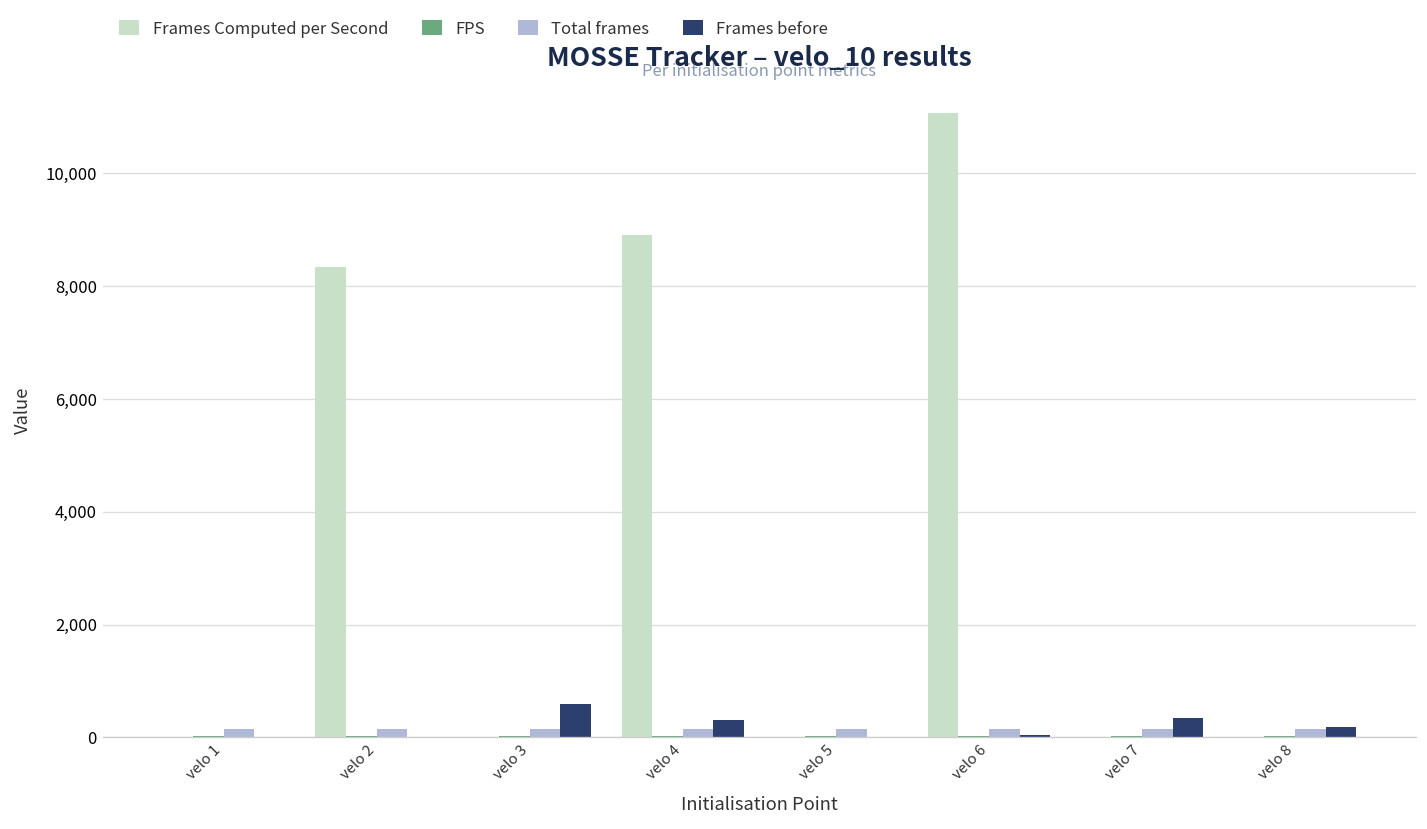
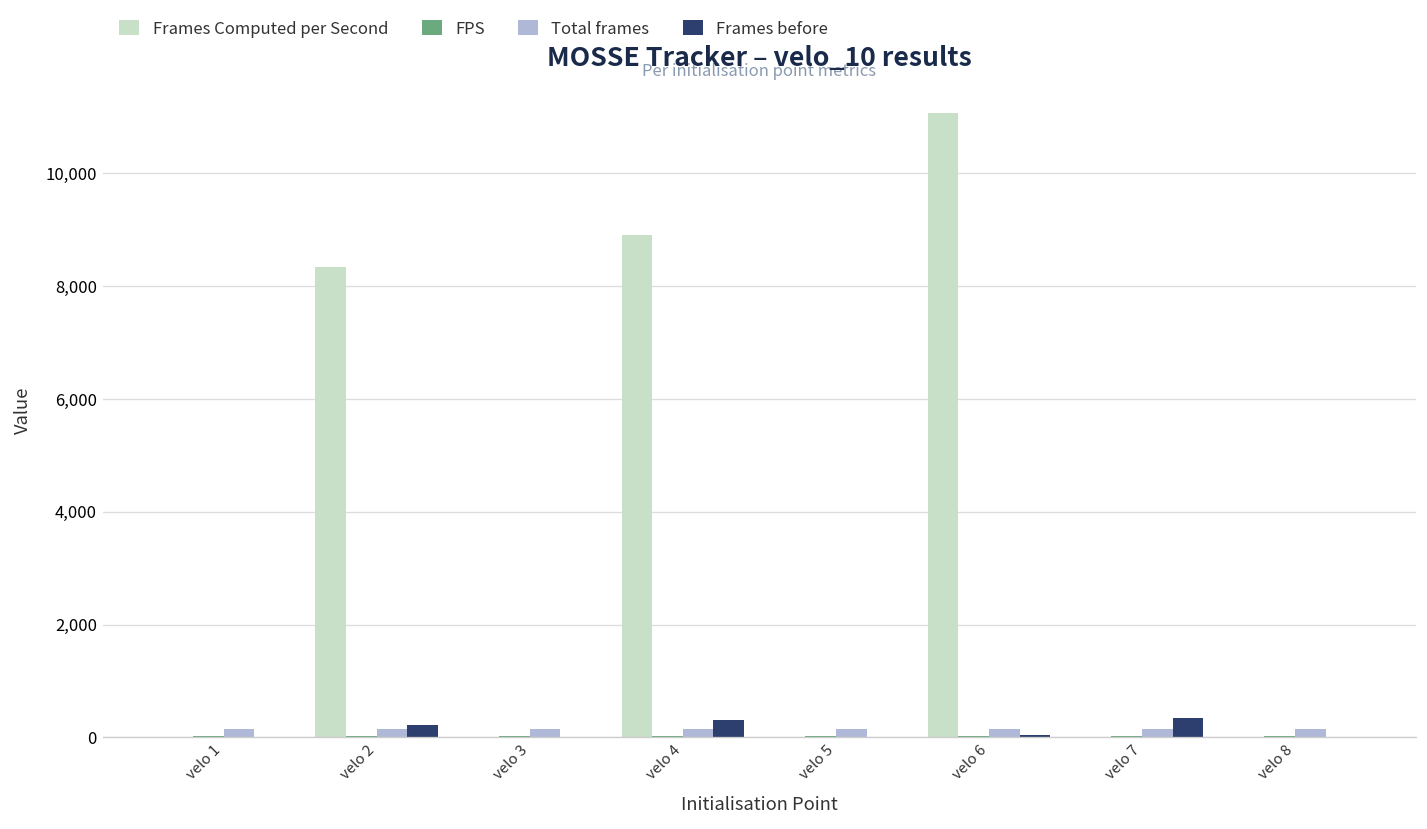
  {
    "Frames before": {
      "velo 1": 0,
-     "velo 2": 0,
-     "velo 3": 600,
+     "velo 2": 200,
+     "velo 3": 0,
      "velo 4": 300,
      "velo 5": 0,
      "velo 7": 300,
-     "velo 8": 200
+     "velo 8": 0
    }
  }
